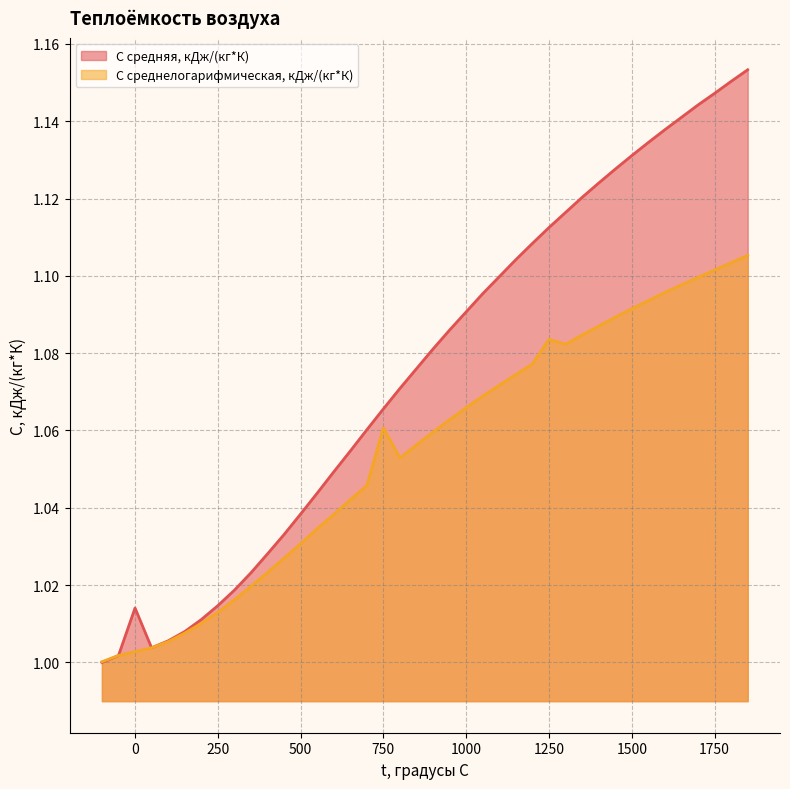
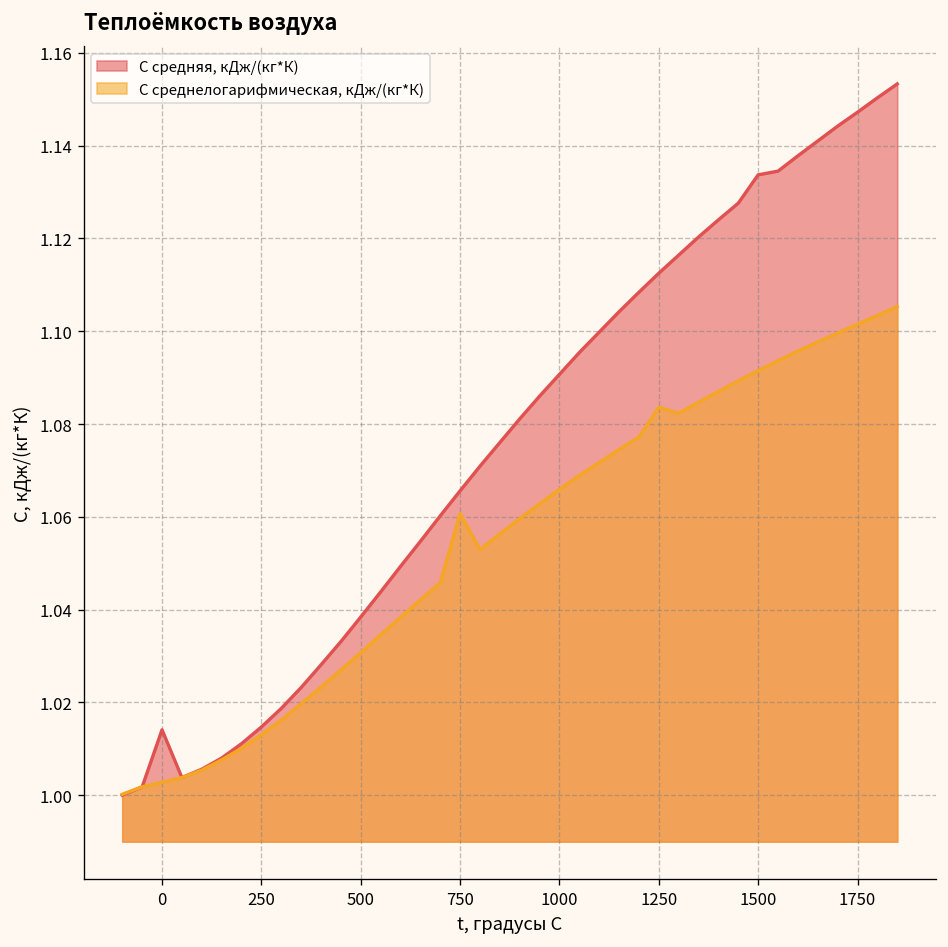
  {
    "C средняя, кДж/(кг*К)": {
      "0": 1.014,
      "250": 1.015,
      "500": 1.038,
      "750": 1.066,
      "1000": 1.091,
      "1250": 1.113,
-     "1500": 1.131,
+     "1500": 1.134,
      "1750": 1.147
    },
    "С среднелогарифмическая, кДж/(кг*К)": {
      "0": 1.003,
      "250": 1.013,
      "500": 1.031,
      "750": 1.061,
      "1000": 1.066,
      "1250": 1.084,
      "1500": 1.092,
      "1750": 1.102
    }
  }
